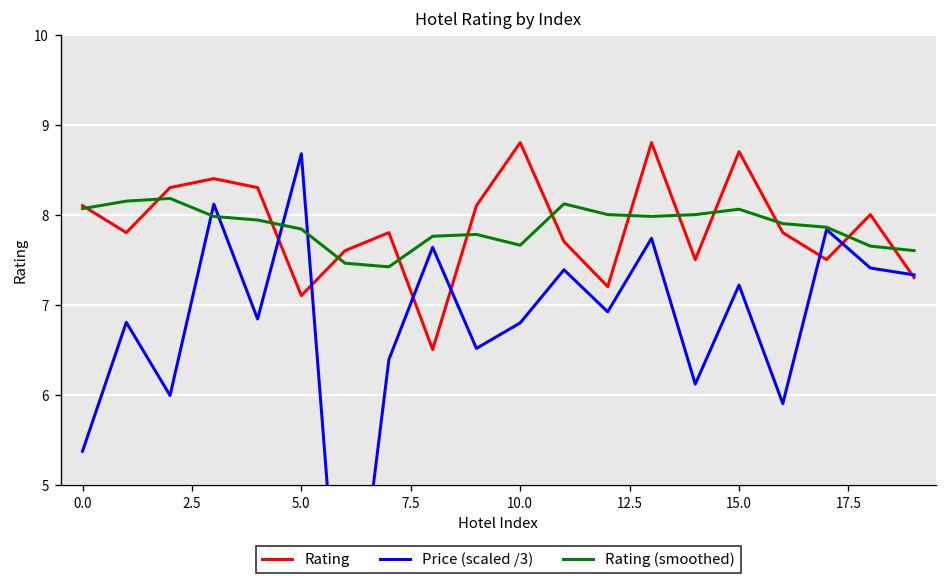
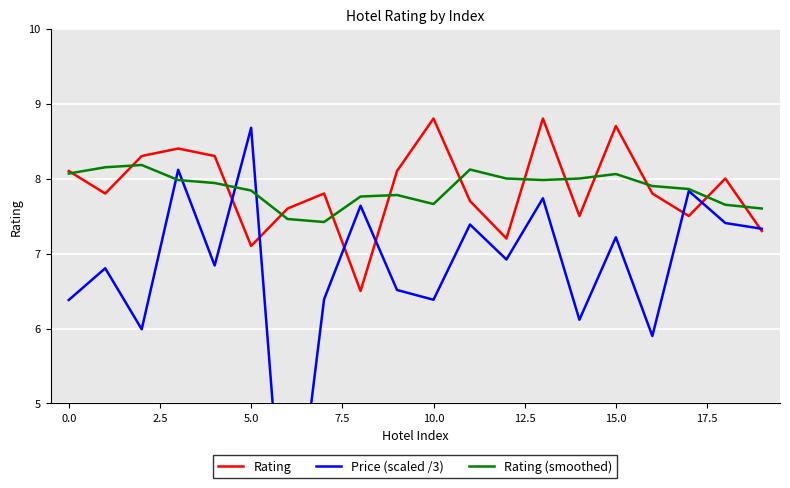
  {
    "Rating": {
      "5.0": 7.1,
      "10.0": 8.8,
      "15.0": 8.7
    },
    "Price (scaled /3)": {
-     "0.0": 5.4,
+     "0.0": 6.4,
      "5.0": 8.7,
-     "10.0": 6.8,
+     "10.0": 6.4,
      "15.0": 7.2
    },
    "Rating (smoothed)": {
      "5.0": 7.8,
      "10.0": 7.7,
      "15.0": 8.1
    }
  }
